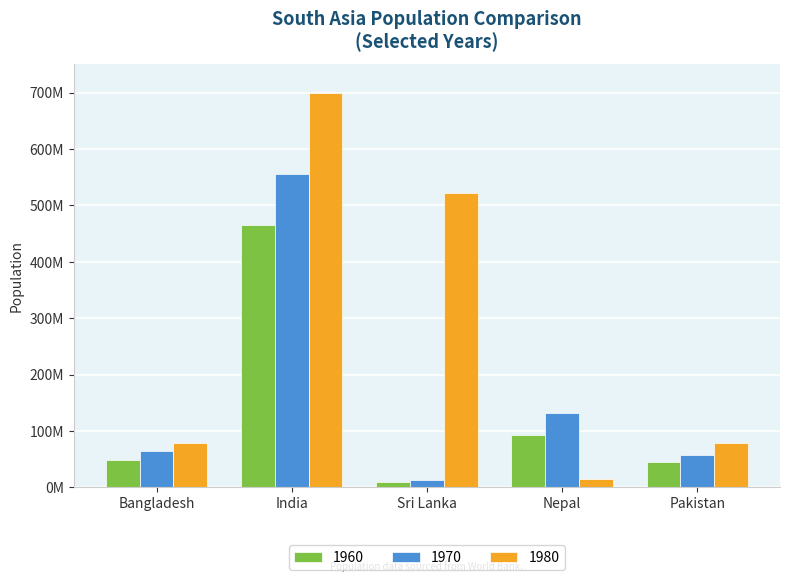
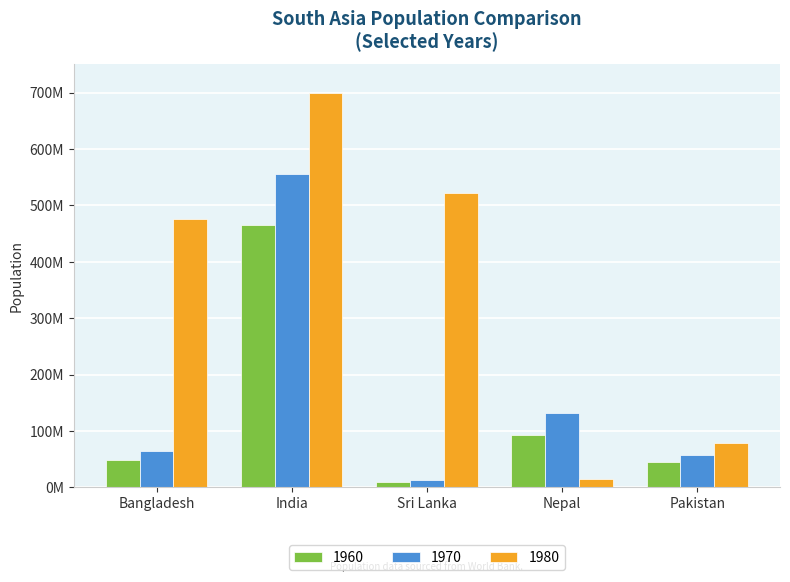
  {
    "1960": {
      "Bangladesh": 50000000,
      "India": 460000000,
      "Sri Lanka": 10000000,
      "Nepal": 90000000,
      "Pakistan": 40000000
    },
    "1970": {
      "Bangladesh": 60000000,
      "India": 560000000,
      "Sri Lanka": 10000000,
      "Nepal": 130000000,
      "Pakistan": 60000000
    },
    "1980": {
-     "Bangladesh": 80000000,
+     "Bangladesh": 480000000,
      "India": 700000000,
      "Sri Lanka": 520000000,
      "Nepal": 20000000,
      "Pakistan": 80000000
    }
  }
